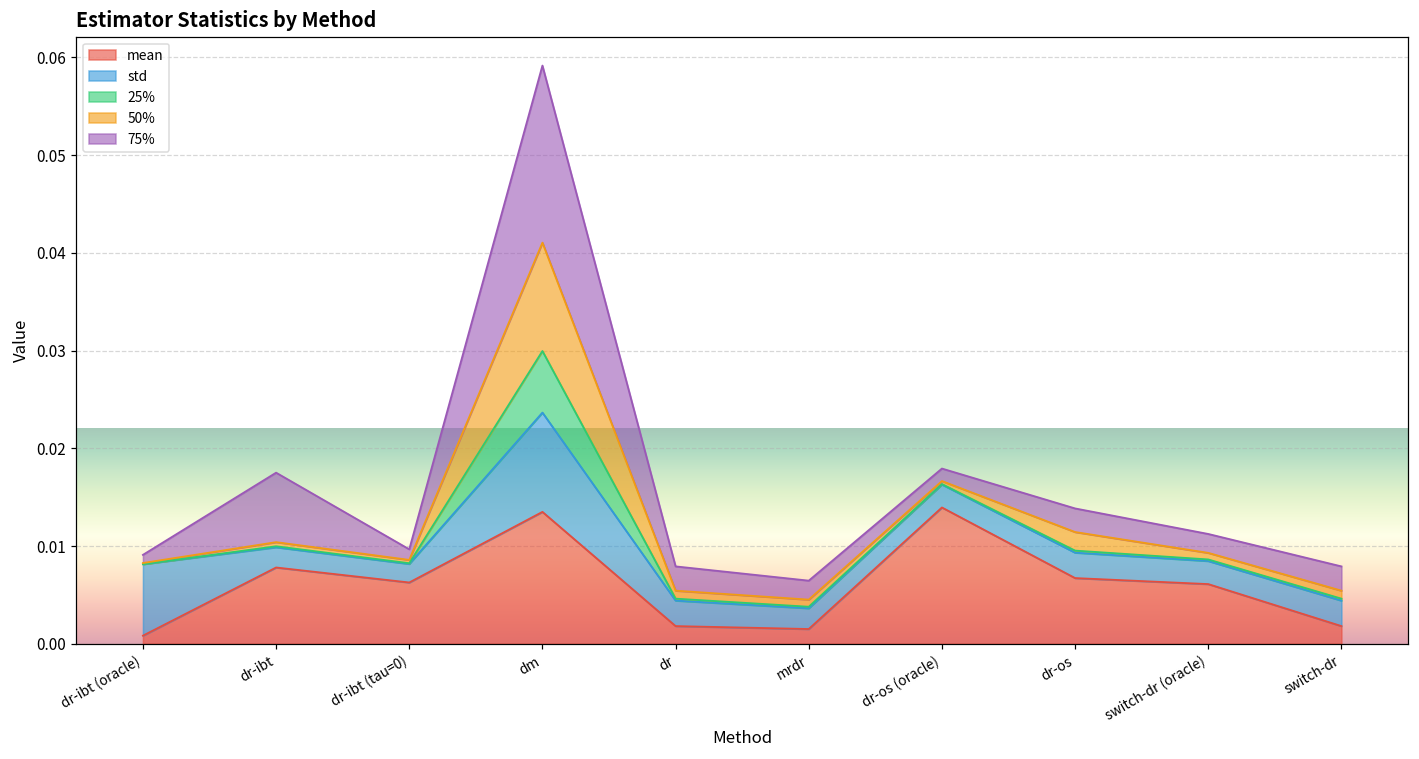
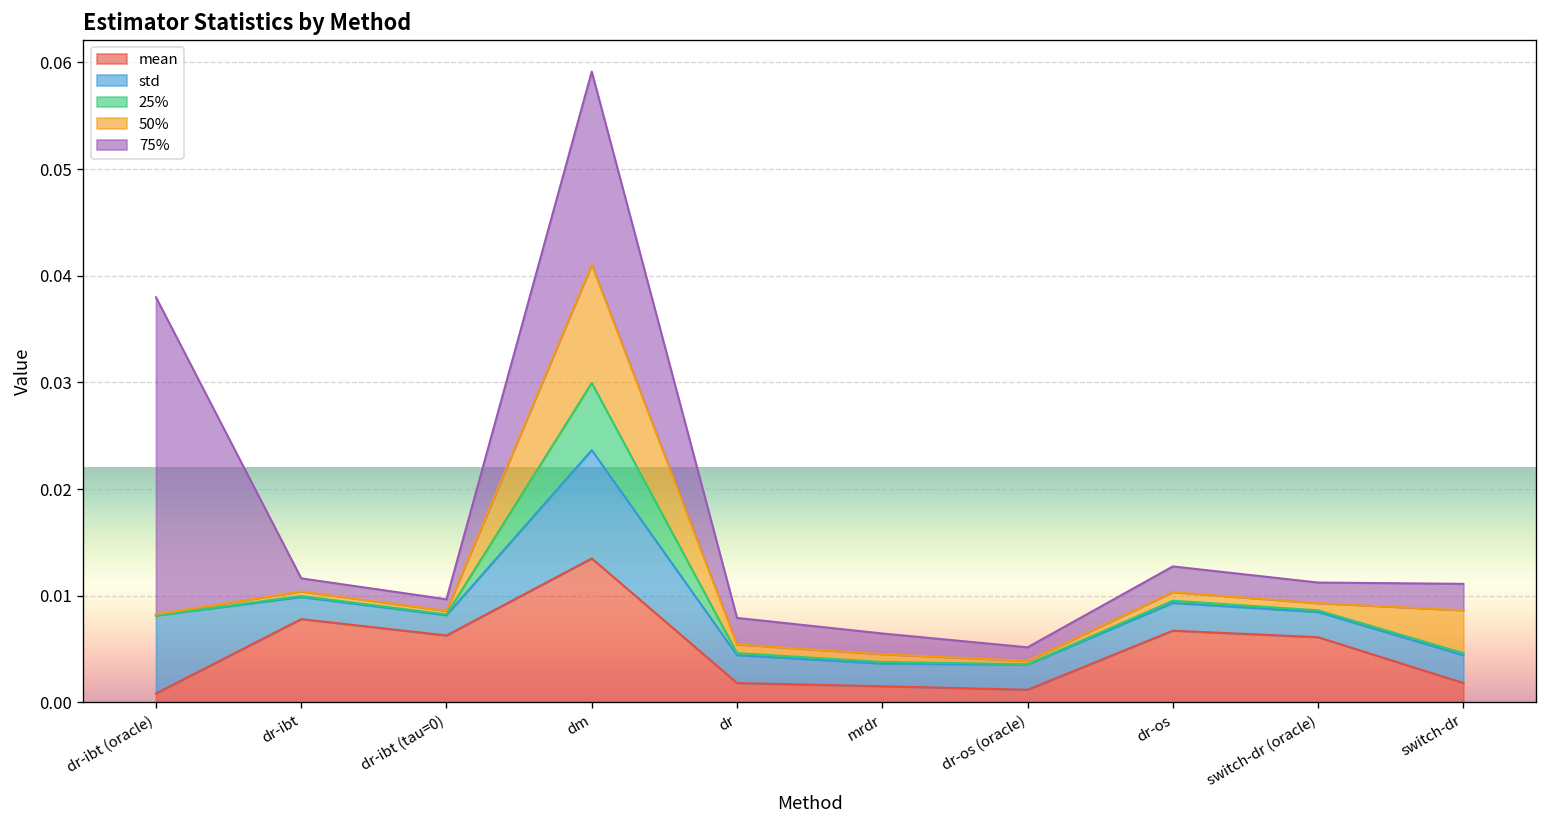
  {
    "mean": {
      "dr-ibt (oracle)": 0.001,
      "dr-ibt": 0.008,
      "dr-ibt (tau=0)": 0.006,
      "dm": 0.013,
      "dr": 0.002,
      "mrdr": 0.002,
-     "dr-os (oracle)": 0.014,
+     "dr-os (oracle)": 0.001,
      "dr-os": 0.007,
      "switch-dr (oracle)": 0.006,
      "switch-dr": 0.002
    },
    "std": {
      "dm": 0.010
    },
    "25%": {
      "dm": 0.006
    },
    "50%": {
      "dr-ibt": 0.000,
      "dr-ibt (tau=0)": 0.000,
      "dm": 0.011,
      "dr": 0.001,
      "mrdr": 0.001,
      "dr-os (oracle)": 0.000,
-     "dr-os": 0.002,
+     "dr-os": 0.001,
      "switch-dr (oracle)": 0.001,
-     "switch-dr": 0.001
+     "switch-dr": 0.004
    },
    "75%": {
-     "dr-ibt (oracle)": 0.001,
-     "dr-ibt": 0.007,
+     "dr-ibt (oracle)": 0.030,
+     "dr-ibt": 0.001,
      "dr-ibt (tau=0)": 0.001,
      "dm": 0.018,
      "dr": 0.002,
      "mrdr": 0.002,
      "dr-os (oracle)": 0.001,
      "dr-os": 0.002,
      "switch-dr (oracle)": 0.002,
      "switch-dr": 0.002
    }
  }
